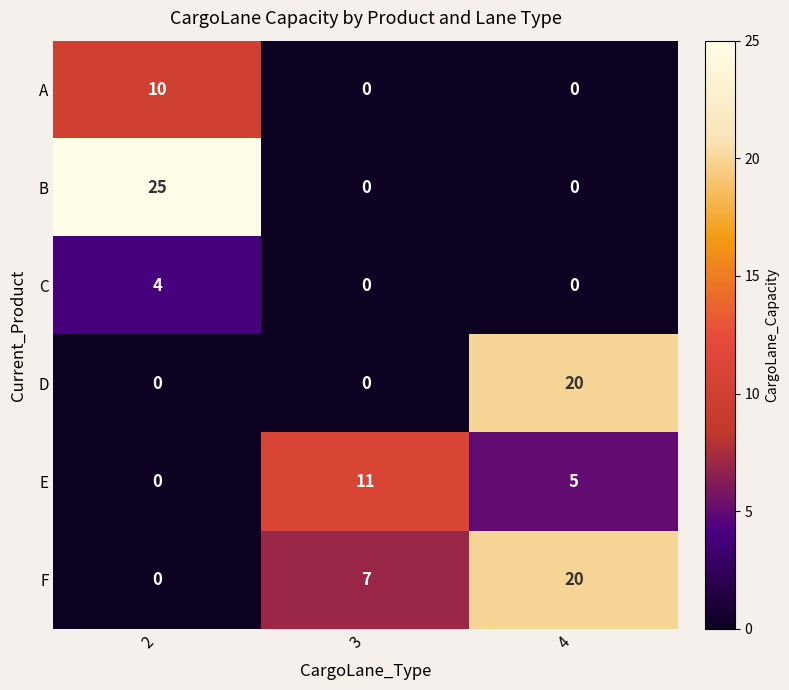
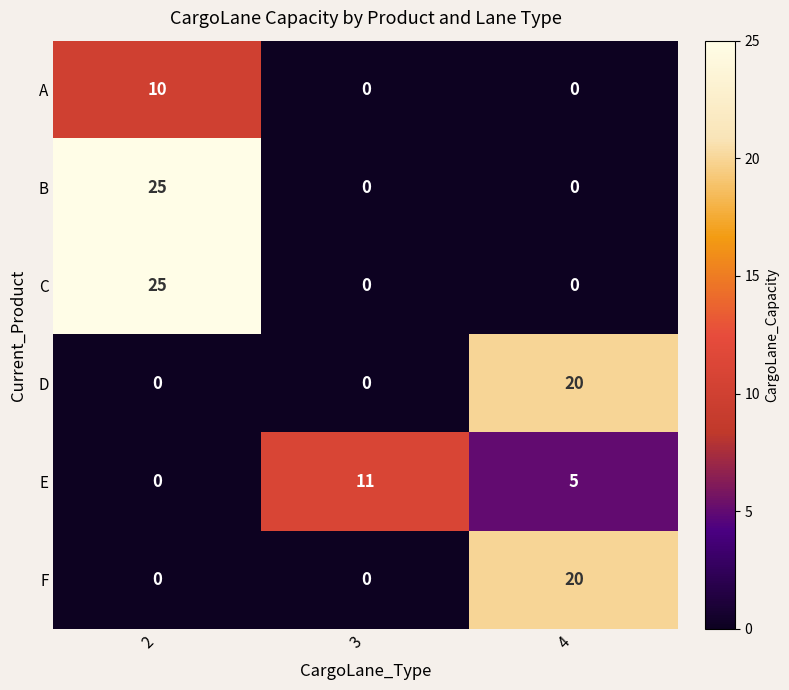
  {
    "A": {
      "2": 10,
      "3": 0,
      "4": 0
    },
    "B": {
      "2": 25,
      "3": 0,
      "4": 0
    },
    "C": {
-     "2": 4,
+     "2": 25,
      "3": 0,
      "4": 0
    },
    "D": {
      "2": 0,
      "3": 0,
      "4": 20
    },
    "E": {
      "2": 0,
      "3": 11,
      "4": 5
    },
    "F": {
      "2": 0,
-     "3": 7,
+     "3": 0,
      "4": 20
    }
  }
